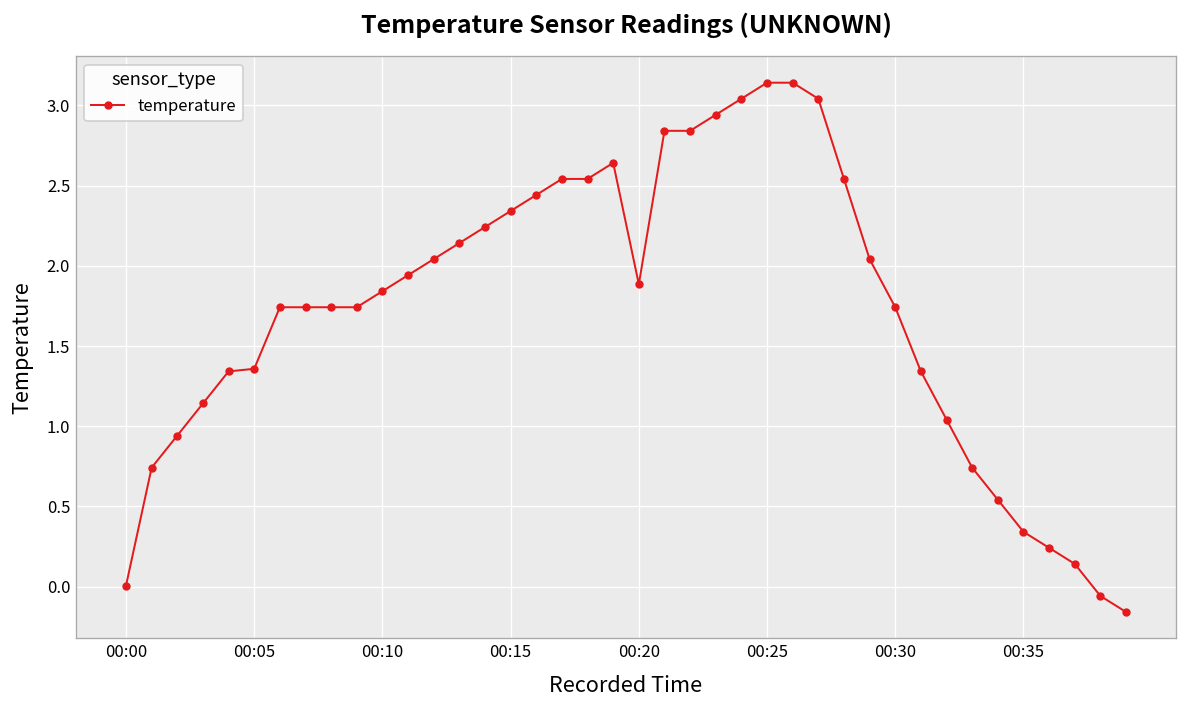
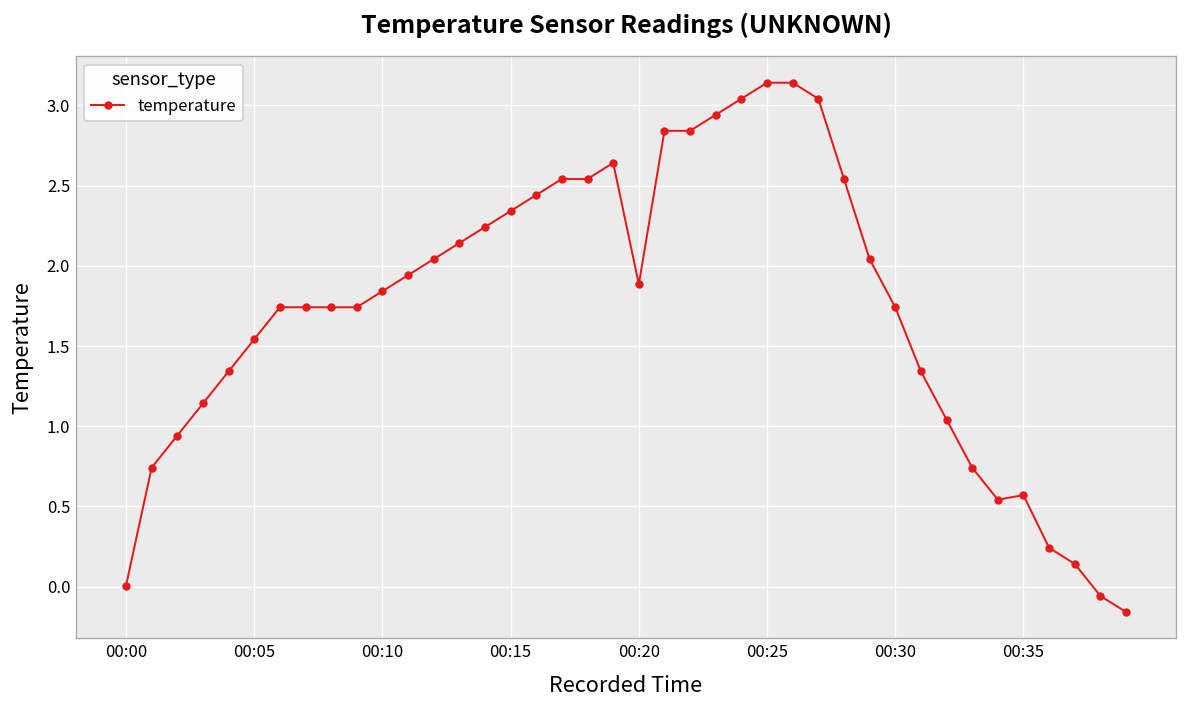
  {
    "00:00": 0.01,
-   "00:05": 1.36,
+   "00:05": 1.54,
    "00:10": 1.84,
    "00:15": 2.34,
    "00:20": 1.89,
    "00:25": 3.14,
    "00:30": 1.74,
-   "00:35": 0.34
+   "00:35": 0.57
  }
